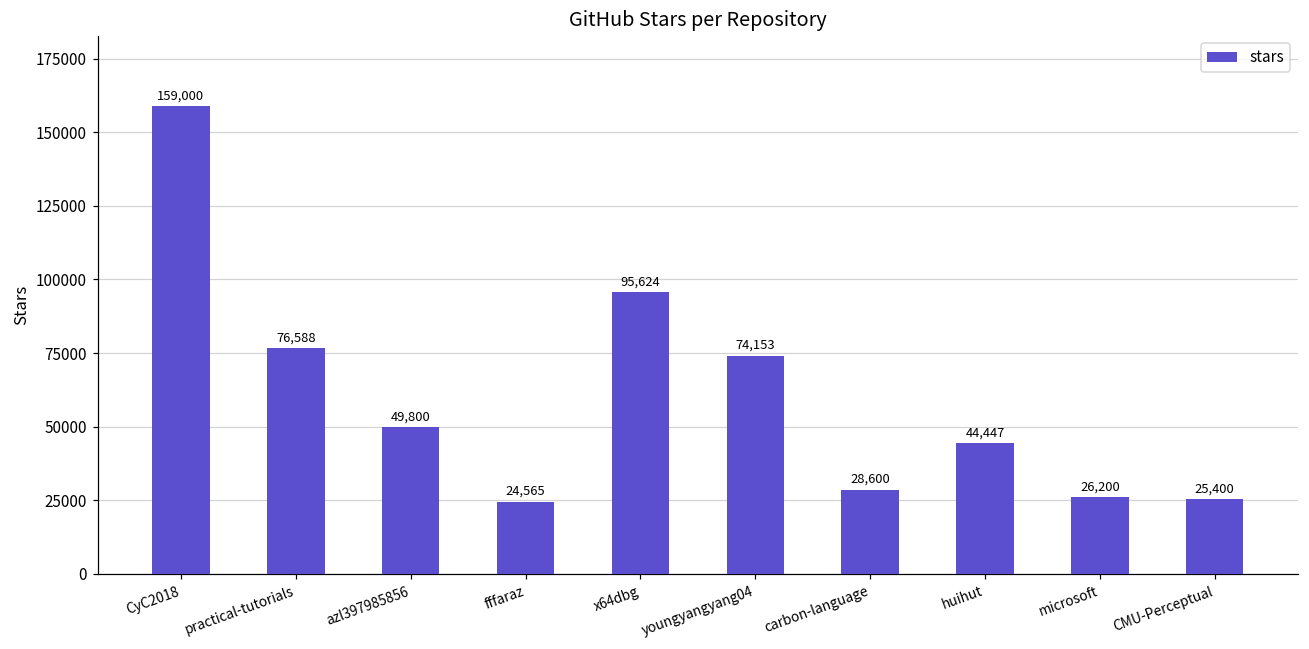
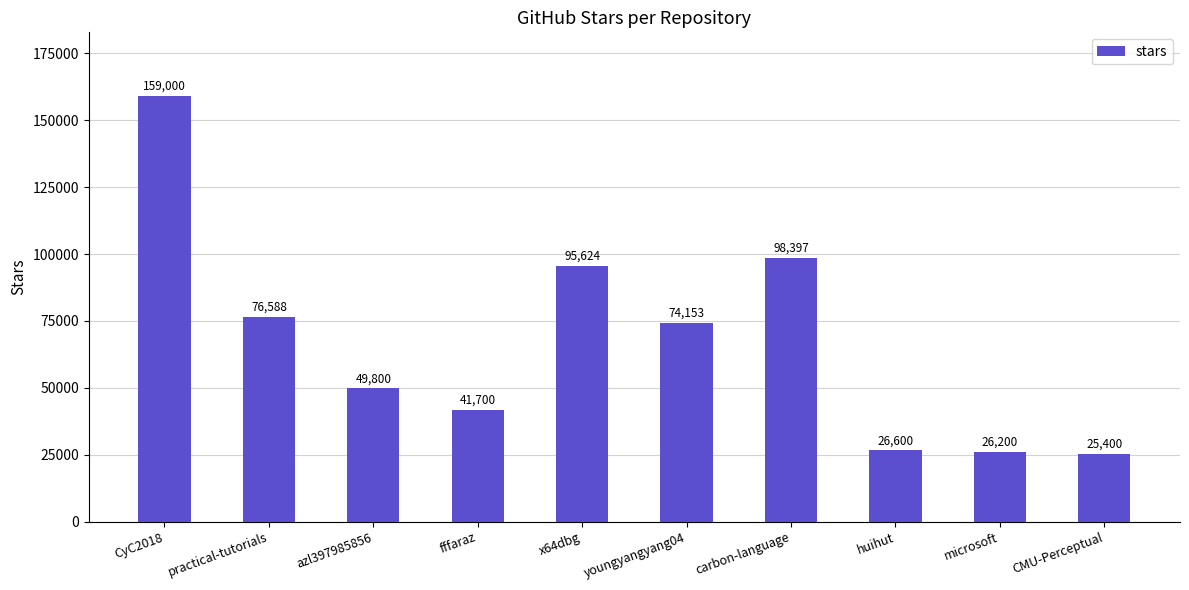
  {
    "CyC2018": "159,000",
    "practical-tutorials": "76,588",
    "azl397985856": "49,800",
-   "fffaraz": "24,565",
+   "fffaraz": "41,700",
    "x64dbg": "95,624",
    "youngyangyang04": "74,153",
-   "carbon-language": "28,600",
-   "huihut": "44,447",
+   "carbon-language": "98,397",
+   "huihut": "26,600",
    "microsoft": "26,200",
    "CMU-Perceptual": "25,400"
  }
